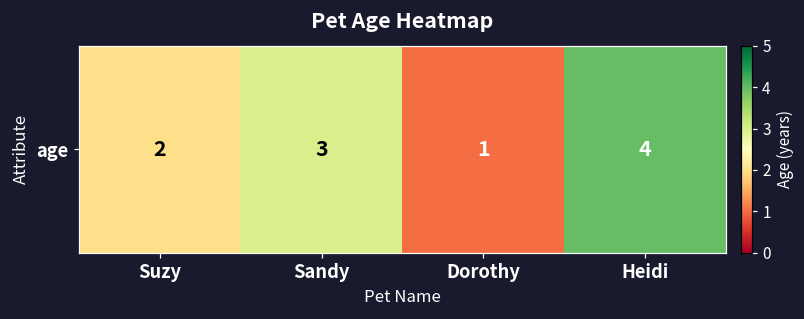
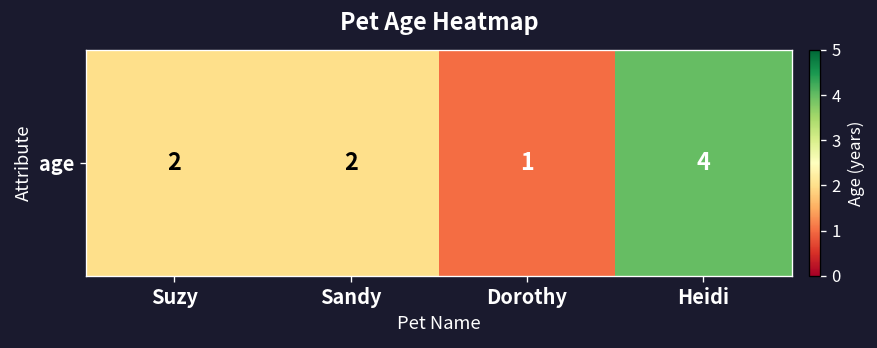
  {
    "age": {
      "Suzy": 2,
-     "Sandy": 3,
+     "Sandy": 2,
      "Dorothy": 1,
      "Heidi": 4
    }
  }
